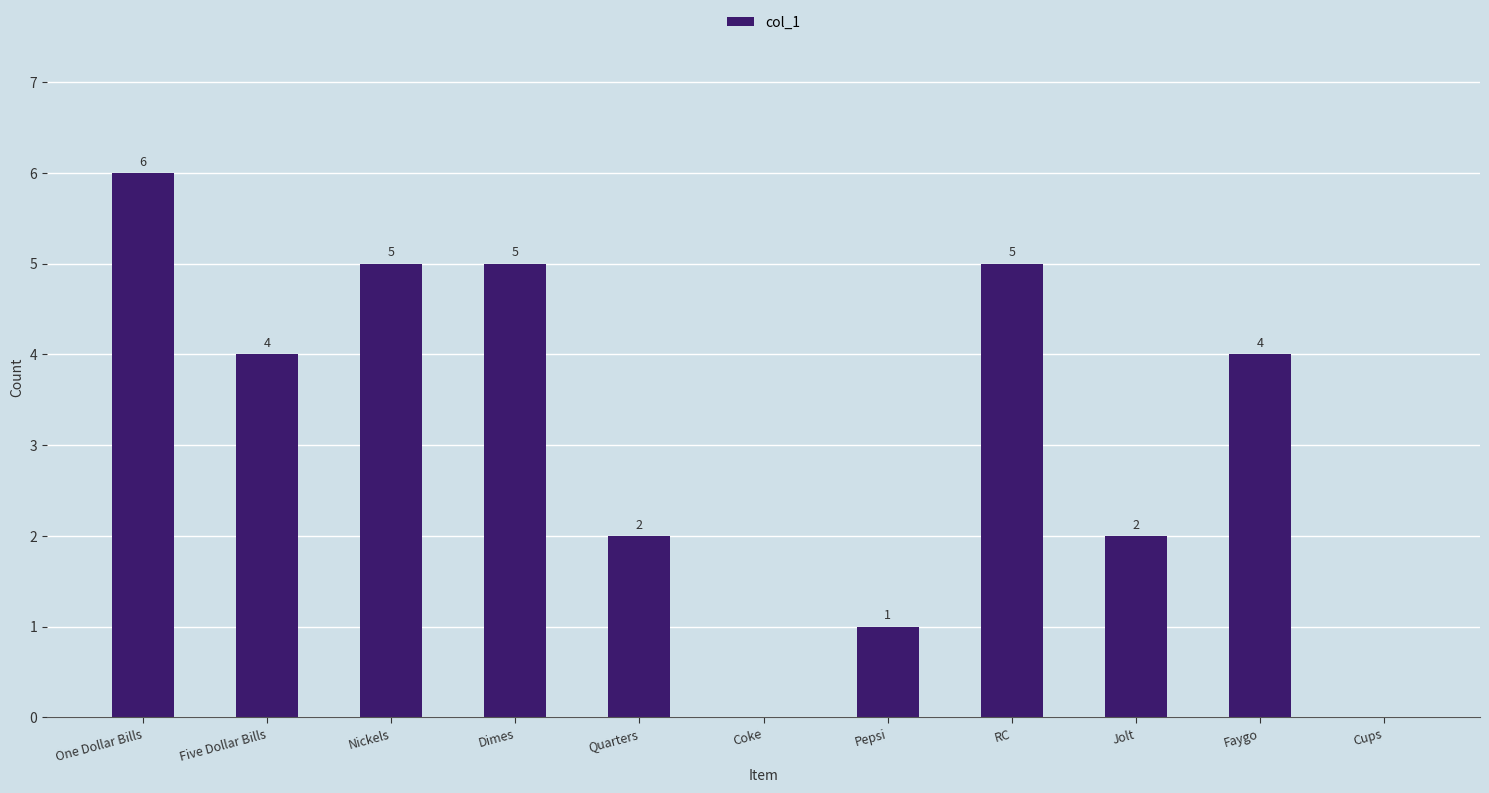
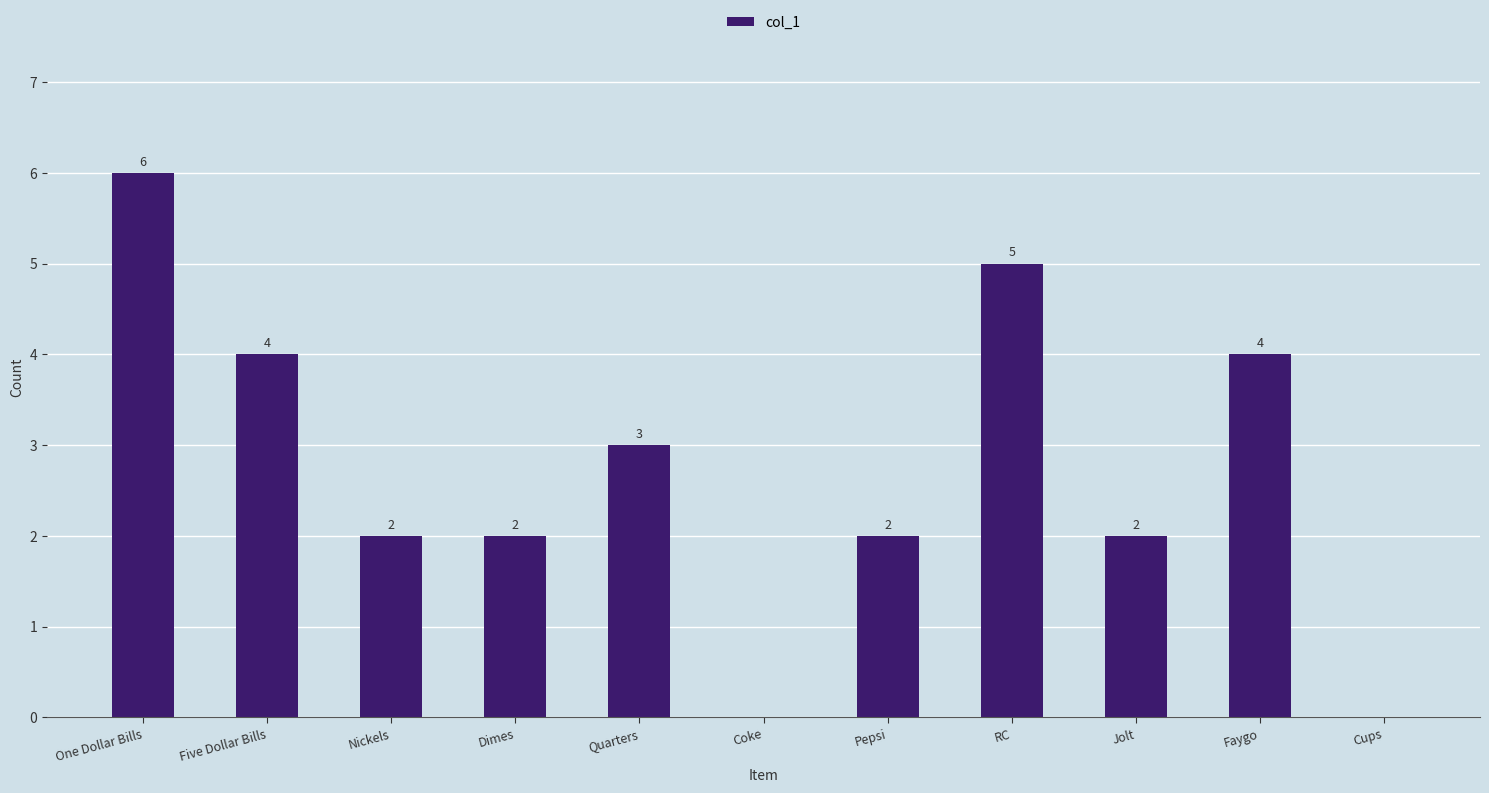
  {
    "One Dollar Bills": 6,
    "Five Dollar Bills": 4,
-   "Nickels": 5,
-   "Dimes": 5,
-   "Quarters": 2,
-   "Pepsi": 1,
+   "Nickels": 2,
+   "Dimes": 2,
+   "Quarters": 3,
+   "Pepsi": 2,
    "RC": 5,
    "Jolt": 2,
    "Faygo": 4
  }
